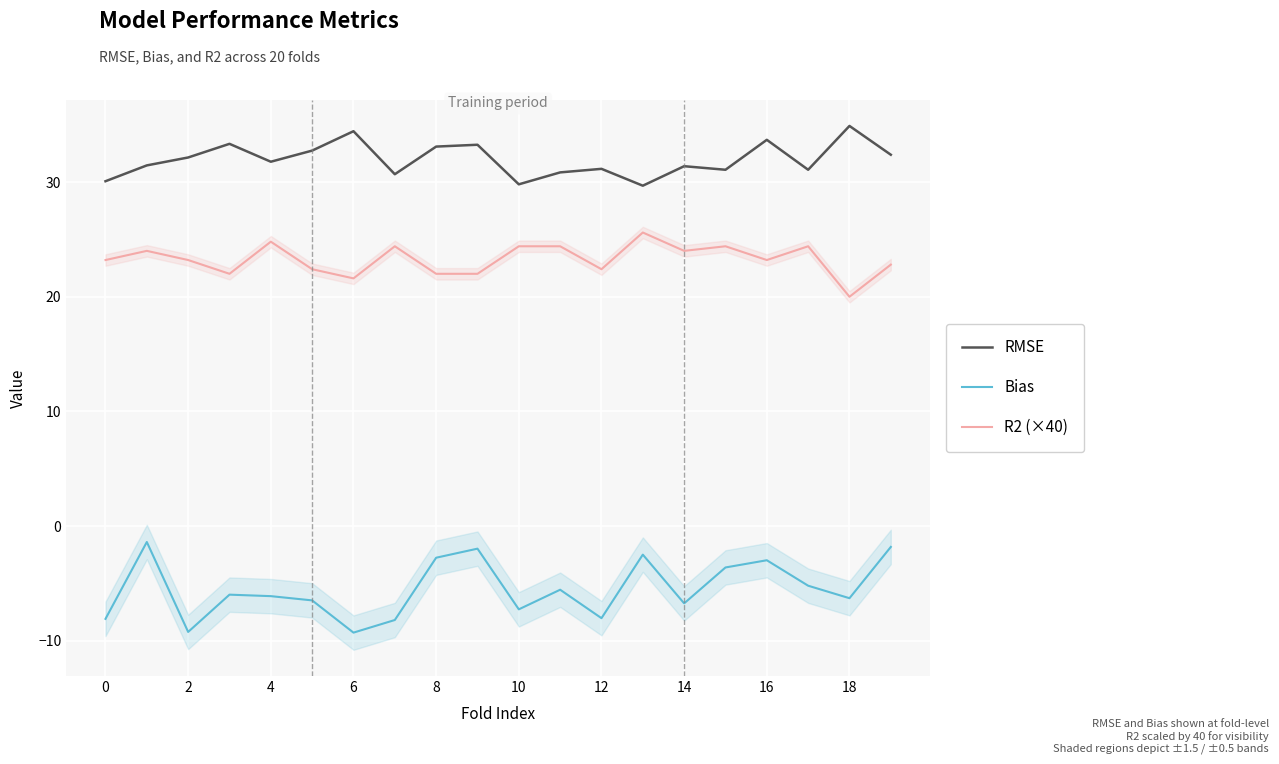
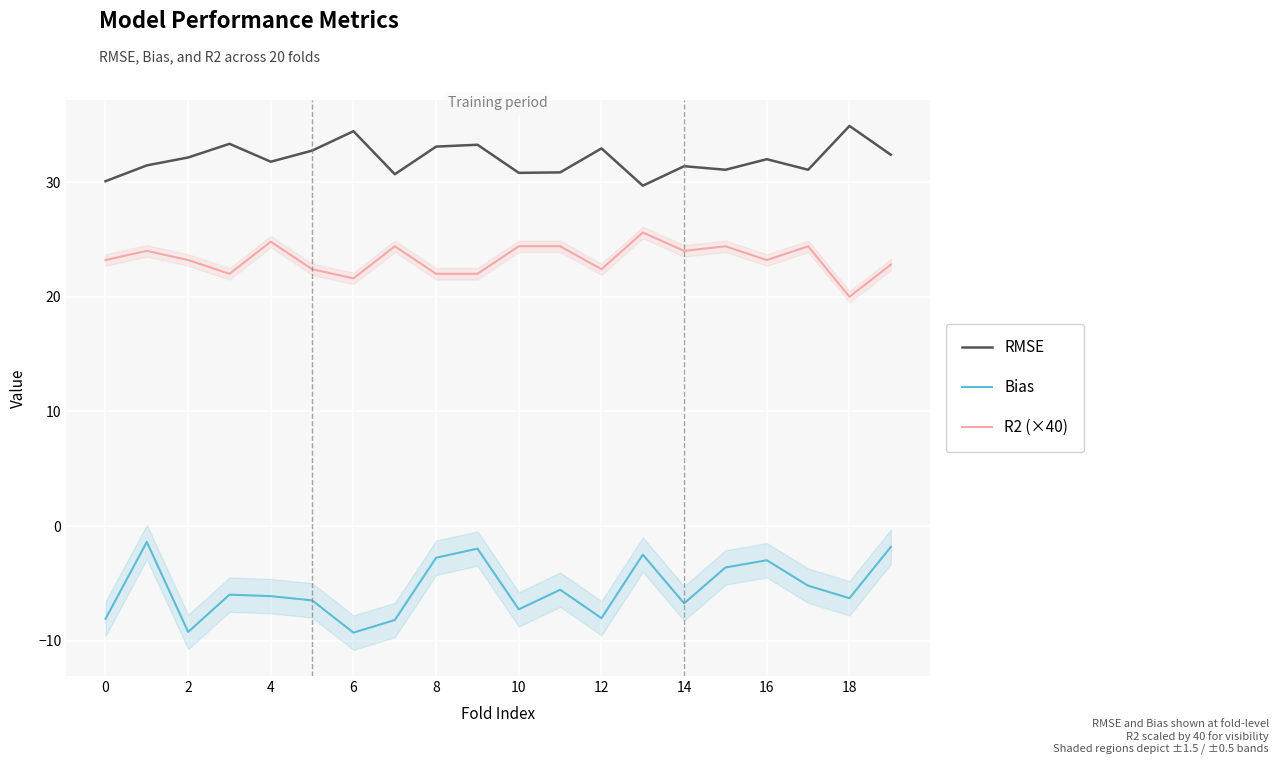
  {
    "RMSE": {
      "0": 30.1,
      "2": 32.1,
      "4": 31.8,
      "6": 34.4,
      "8": 33.1,
-     "10": 29.8,
-     "12": 31.2,
+     "10": 30.8,
+     "12": 32.9,
      "14": 31.4,
-     "16": 33.7,
+     "16": 32.0,
      "18": 34.9
    }
  }
